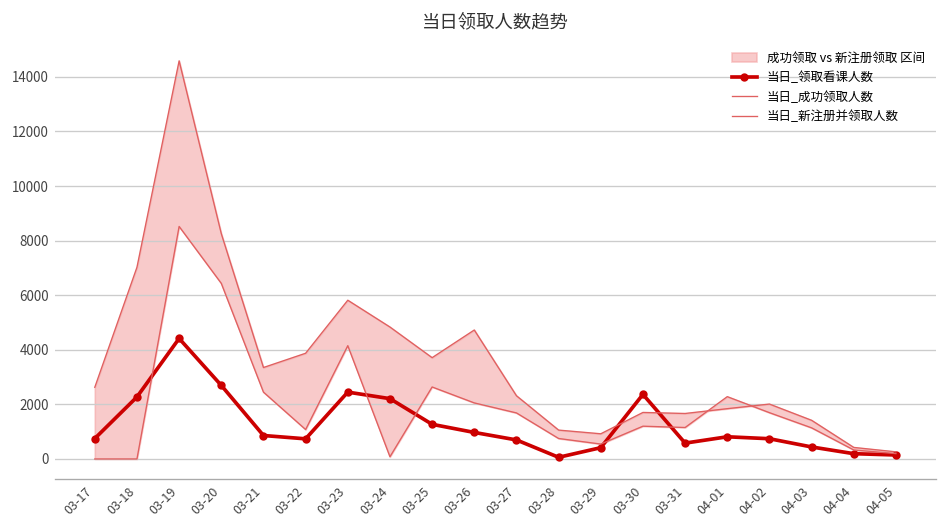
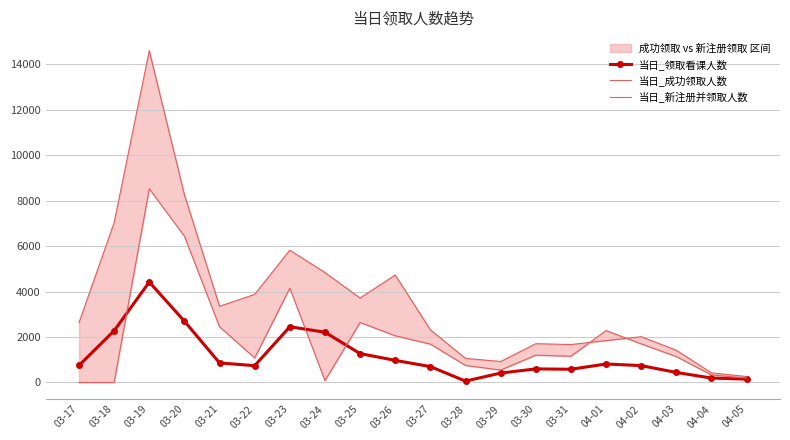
  {
    "当日_领取看课人数": {
      "03-17": 800,
      "03-18": 2300,
      "03-19": 4400,
      "03-20": 2700,
      "03-21": 900,
      "03-22": 700,
      "03-23": 2500,
      "03-24": 2200,
      "03-25": 1300,
      "03-26": 1000,
      "03-27": 700,
      "03-28": 100,
      "03-29": 400,
-     "03-30": 2400,
+     "03-30": 600,
      "03-31": 600,
      "04-01": 800,
      "04-02": 700,
      "04-03": 400,
      "04-04": 200
    }
  }
